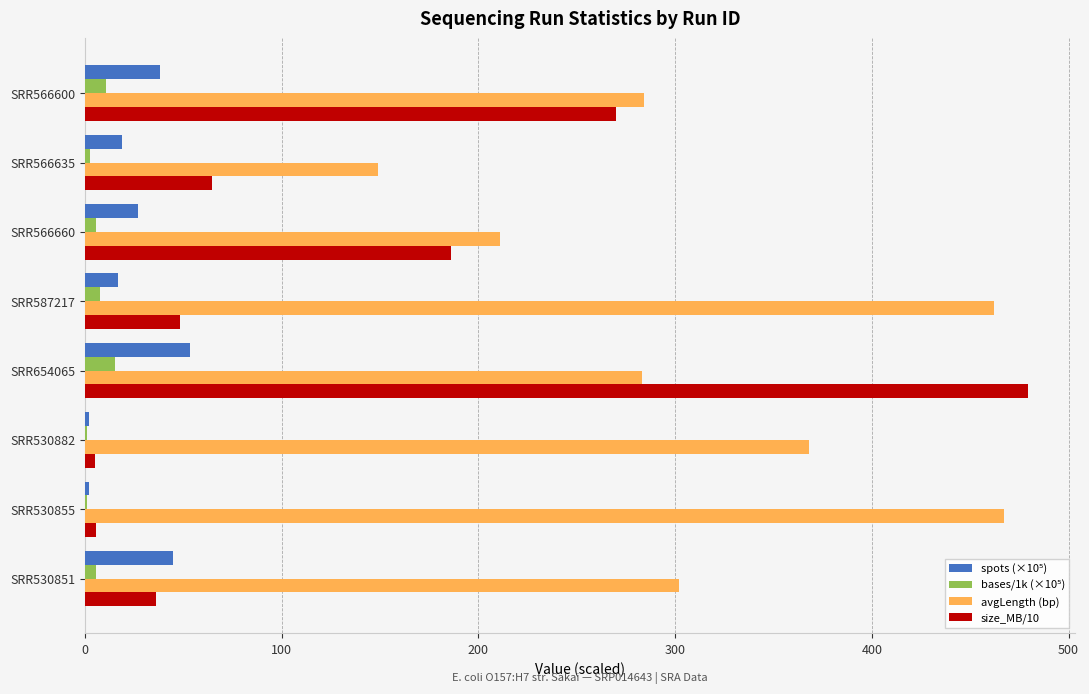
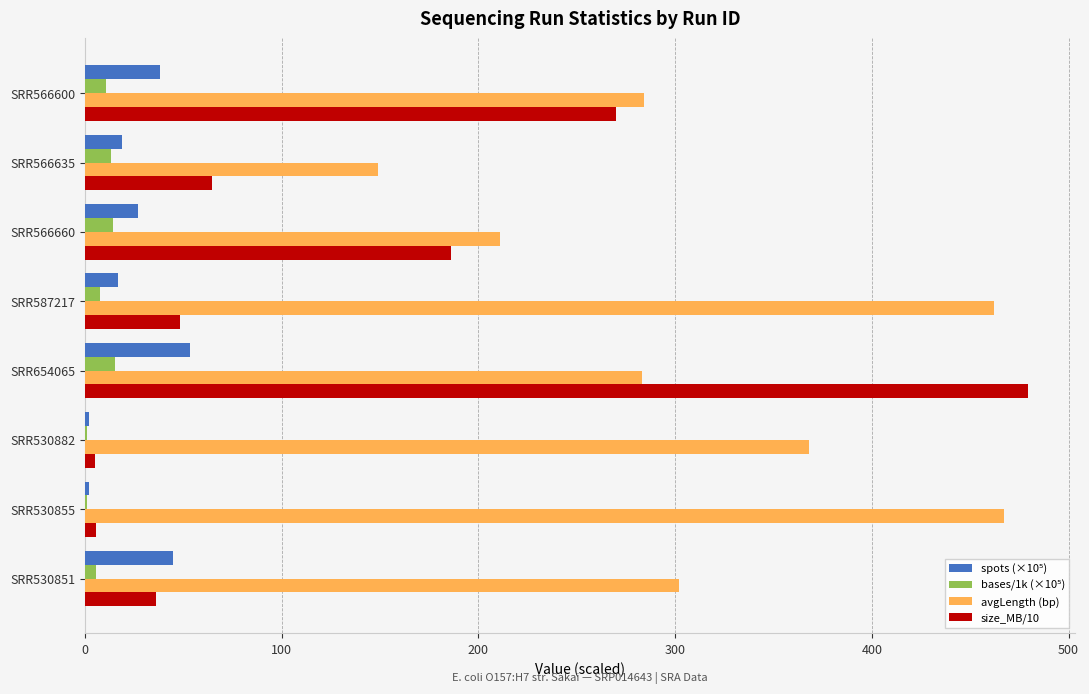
  {
    "spots (×10⁵)": {
      "SRR566600": 38,
      "SRR566635": 19,
      "SRR566660": 27,
      "SRR587217": 17,
      "SRR654065": 53,
      "SRR530882": 2,
      "SRR530855": 2,
      "SRR530851": 45
    },
    "bases/1k (×10⁵)": {
      "SRR566600": 11,
-     "SRR566635": 3,
-     "SRR566660": 6,
+     "SRR566635": 13,
+     "SRR566660": 14,
      "SRR587217": 8,
      "SRR654065": 15,
      "SRR530851": 6
    },
    "avgLength (bp)": {
      "SRR566600": 284,
      "SRR566635": 149,
      "SRR566660": 211,
      "SRR587217": 462,
      "SRR654065": 283,
      "SRR530882": 368,
      "SRR530855": 467,
      "SRR530851": 302
    },
    "size_MB/10": {
      "SRR566600": 270,
      "SRR566635": 65,
      "SRR566660": 186,
      "SRR587217": 48,
      "SRR654065": 479,
      "SRR530882": 5,
      "SRR530855": 6,
      "SRR530851": 36
    }
  }
